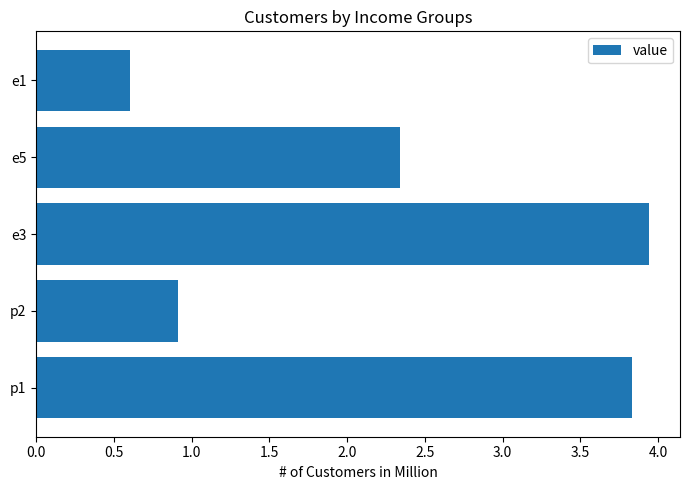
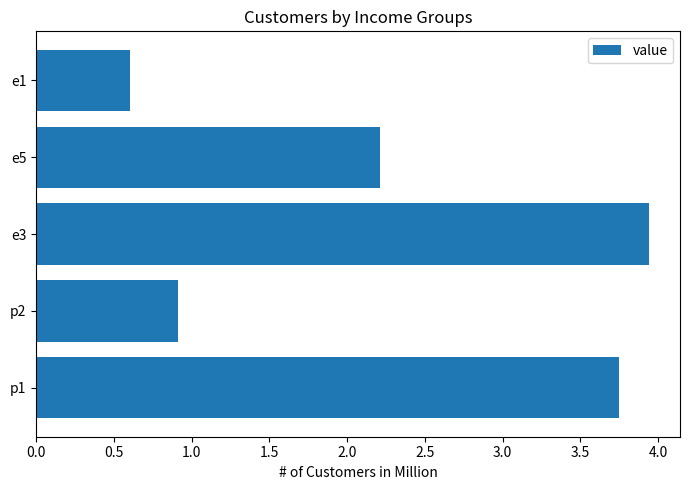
  {
    "e1": 0.60,
-   "e5": 2.34,
+   "e5": 2.21,
    "e3": 3.94,
    "p2": 0.91,
-   "p1": 3.83
+   "p1": 3.75
  }
